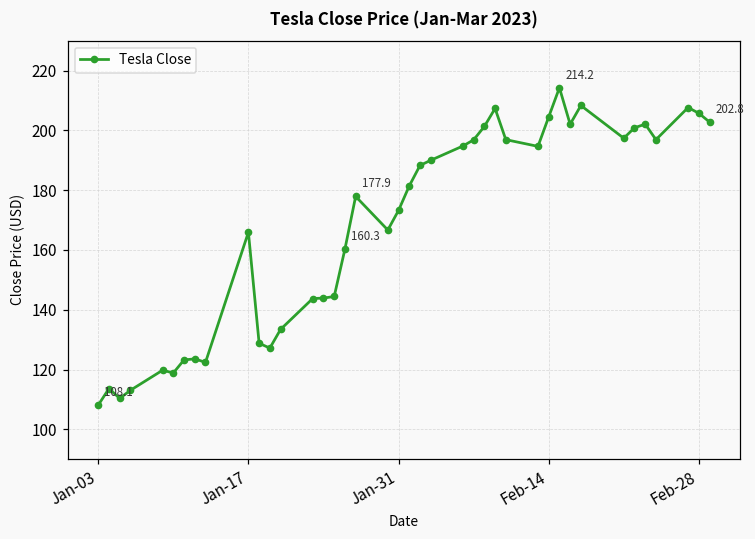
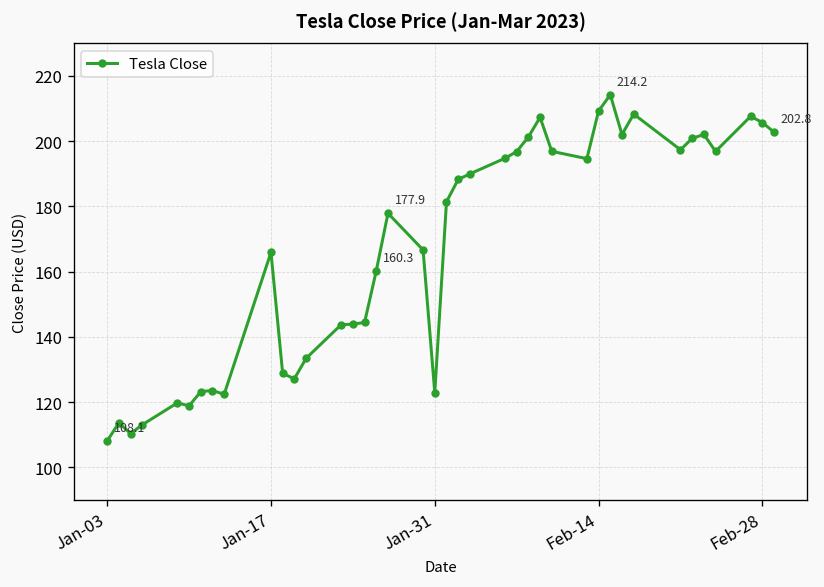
  {
    "Jan-17": 166,
-   "Jan-31": 173,
-   "Feb-14": 204,
+   "Jan-31": 123,
+   "Feb-14": 209,
    "Feb-28": 206
  }
